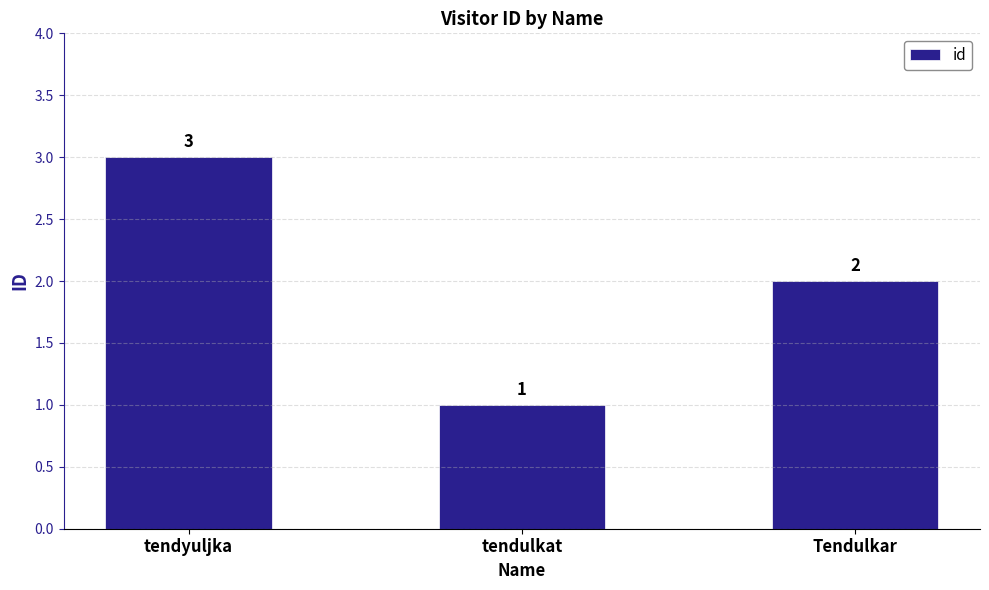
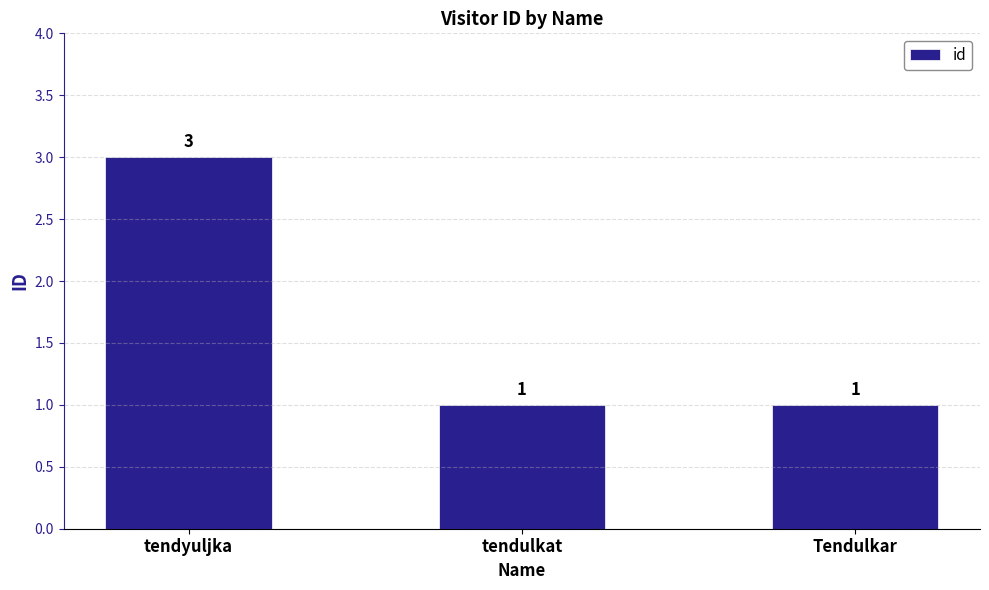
  {
    "tendyuljka": 3,
    "tendulkat": 1,
-   "Tendulkar": 2
+   "Tendulkar": 1
  }
